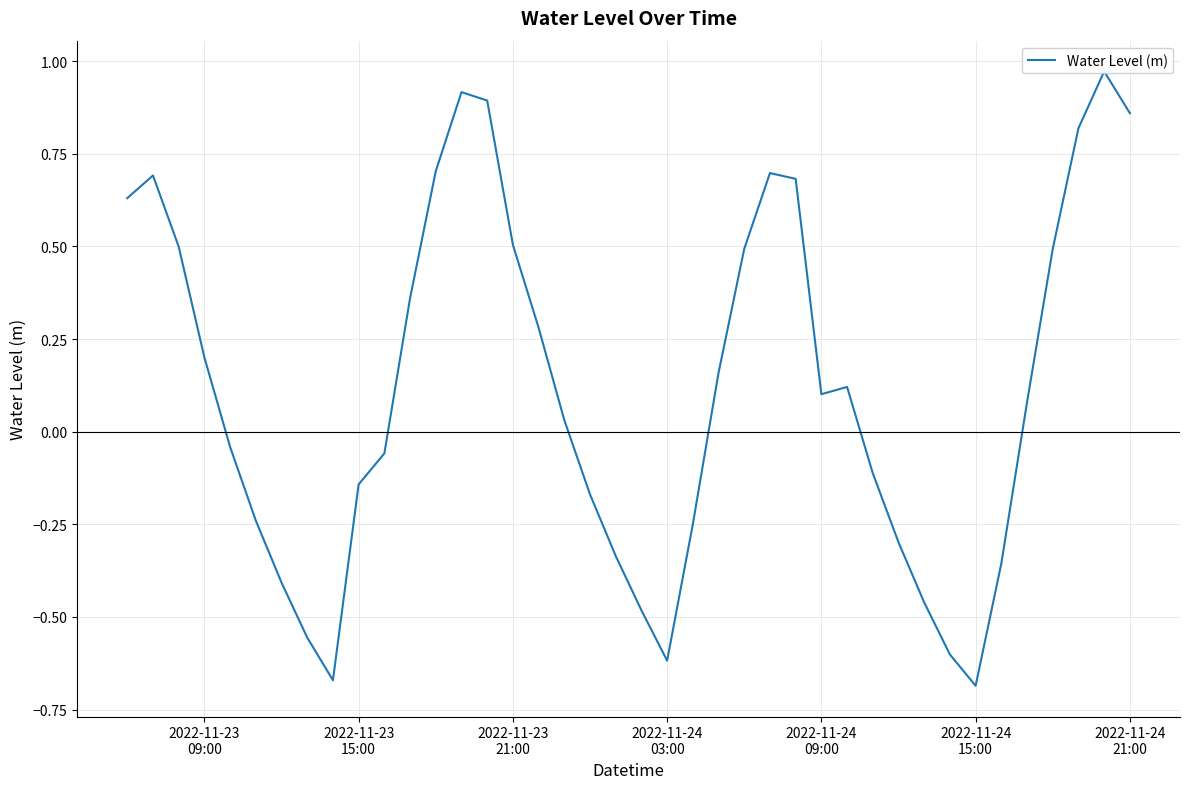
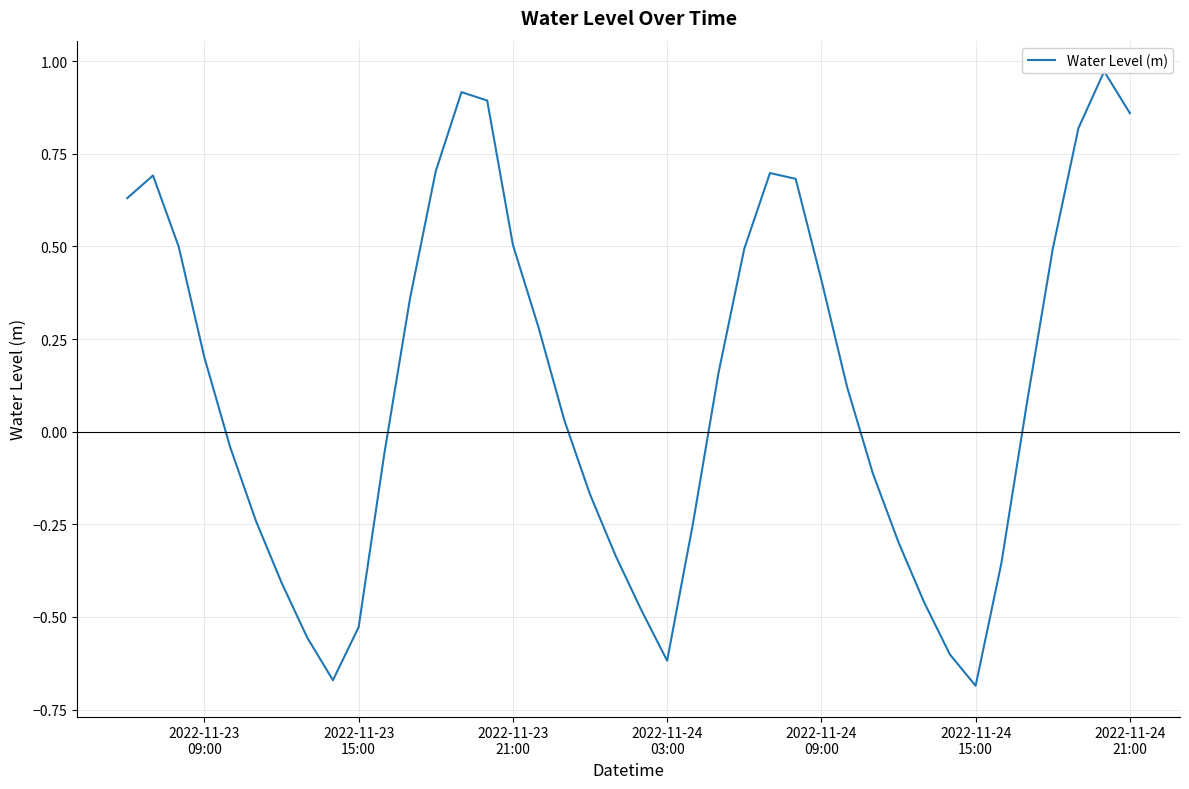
  {
    "2022-11-23 09:00": 0.20,
-   "2022-11-23 15:00": -0.14,
+   "2022-11-23 15:00": -0.53,
    "2022-11-23 21:00": 0.50,
    "2022-11-24 03:00": -0.62,
-   "2022-11-24 09:00": 0.10,
+   "2022-11-24 09:00": 0.41,
    "2022-11-24 15:00": -0.69,
    "2022-11-24 21:00": 0.86
  }
